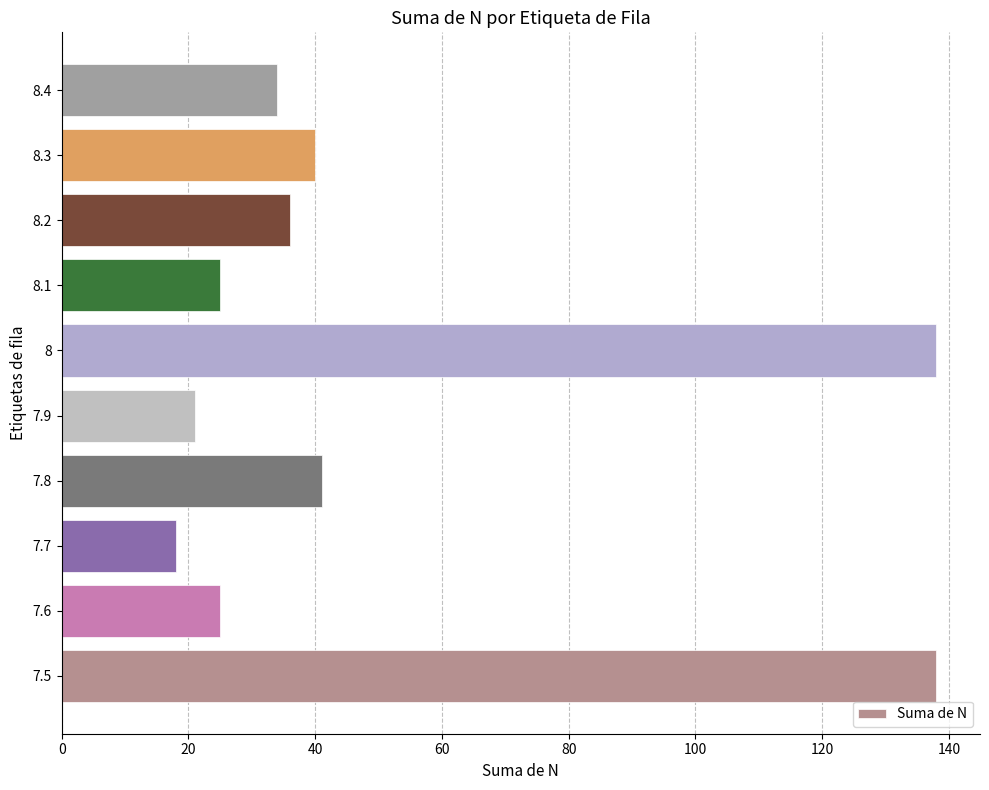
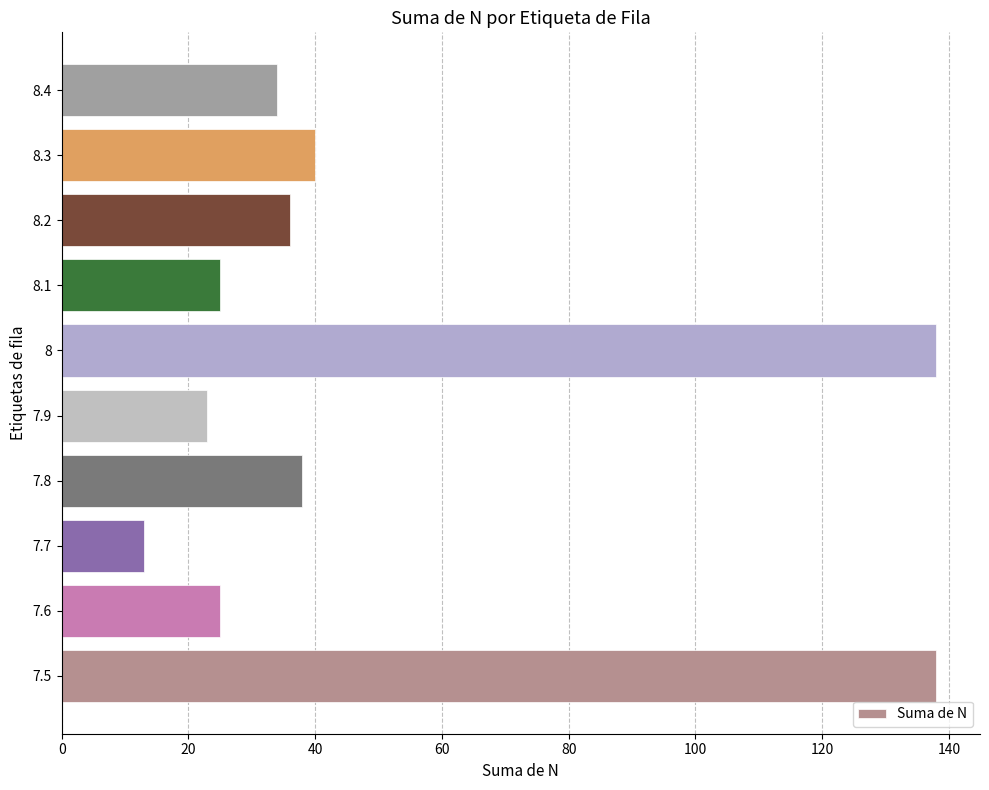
  {
    "8.4": 34,
    "8.3": 40,
    "8.2": 36,
    "8.1": 25,
    "8": 138,
-   "7.9": 21,
-   "7.8": 41,
-   "7.7": 18,
+   "7.9": 23,
+   "7.8": 38,
+   "7.7": 13,
    "7.6": 25,
    "7.5": 138
  }
